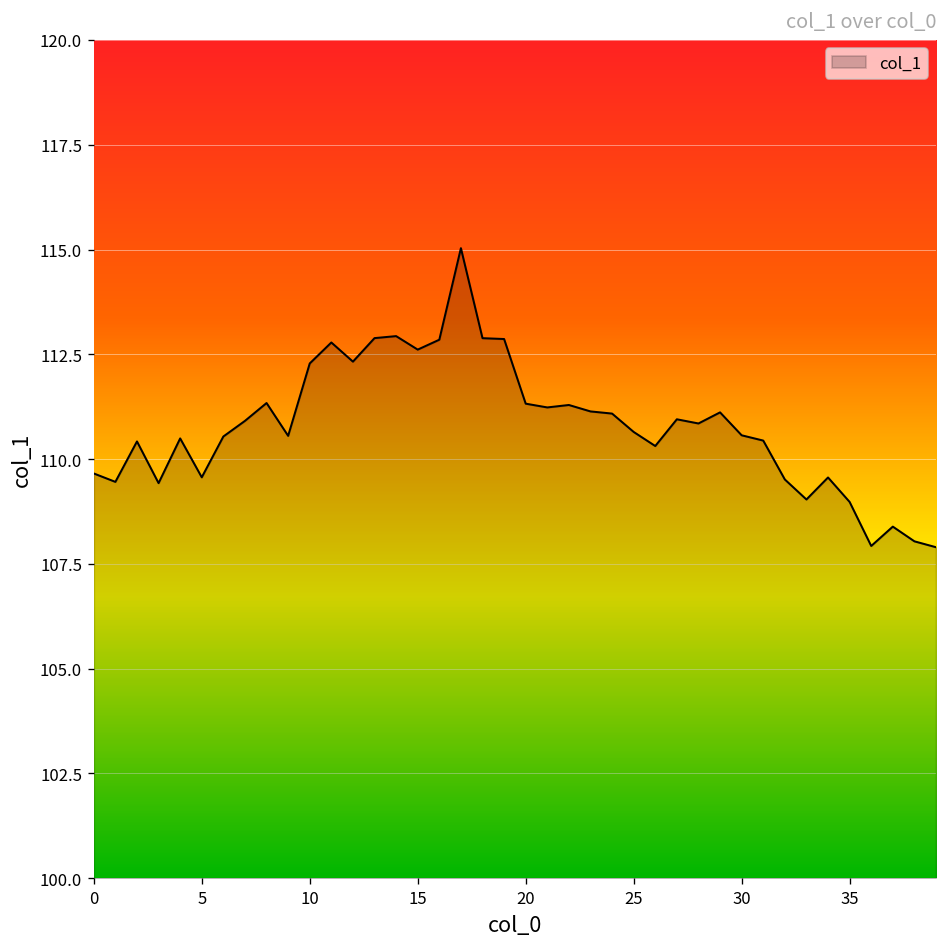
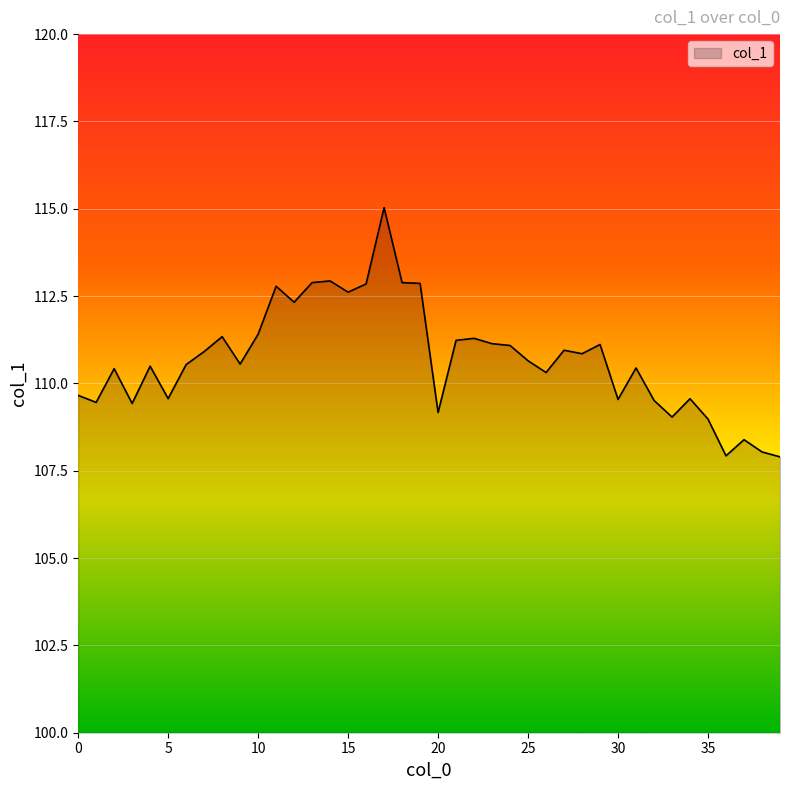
  {
    "0": 109.7,
    "5": 109.6,
-   "10": 112.3,
+   "10": 111.4,
    "15": 112.6,
-   "20": 111.3,
+   "20": 109.2,
    "25": 110.6,
-   "30": 110.6,
+   "30": 109.5,
    "35": 109.0
  }
